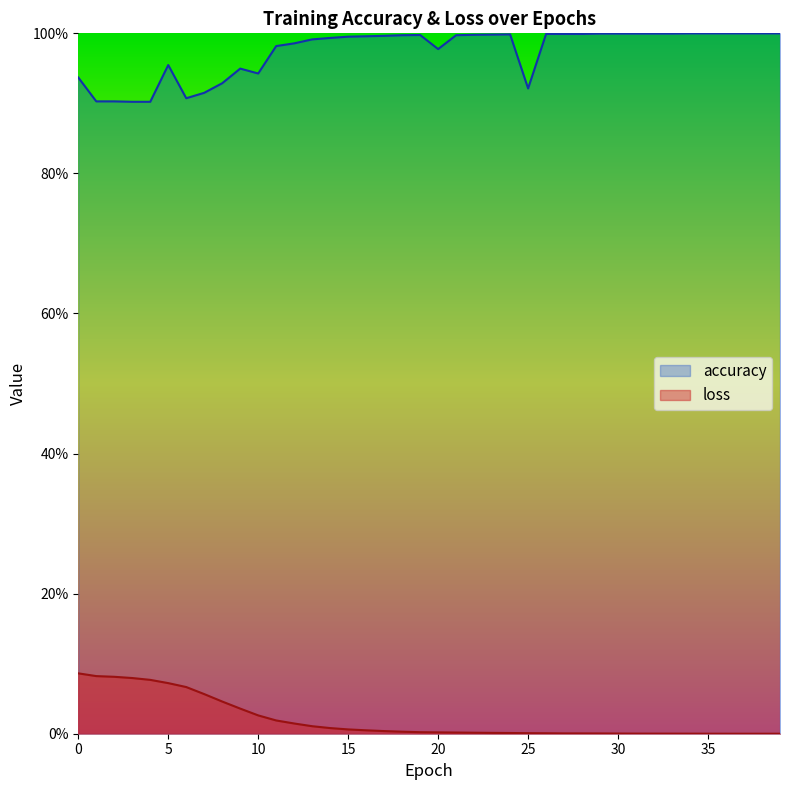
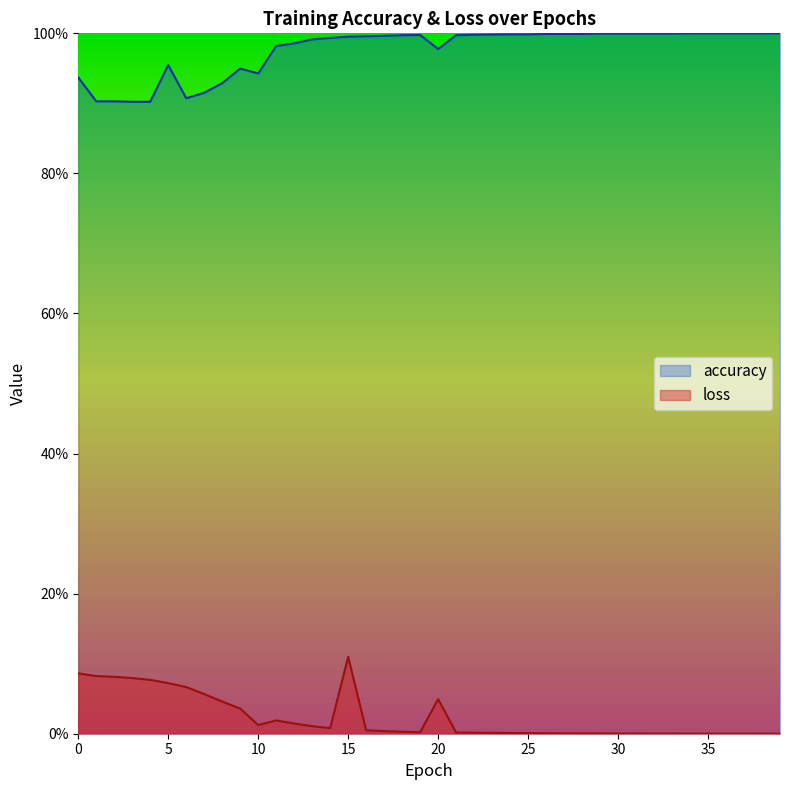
  {
    "accuracy": {
      "0": "94%",
      "5": "95%",
      "10": "94%",
      "15": "100%",
      "20": "98%",
-     "25": "92%",
+     "25": "100%",
      "30": "100%",
      "35": "100%"
    },
    "loss": {
      "0": "9%",
      "5": "7%",
-     "10": "3%",
-     "15": "1%",
-     "20": "0%",
+     "10": "1%",
+     "15": "11%",
+     "20": "5%",
      "25": "0%",
      "30": "0%",
      "35": "0%"
    }
  }
